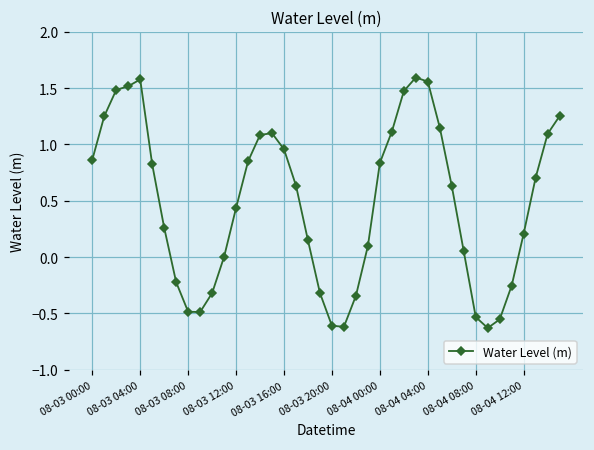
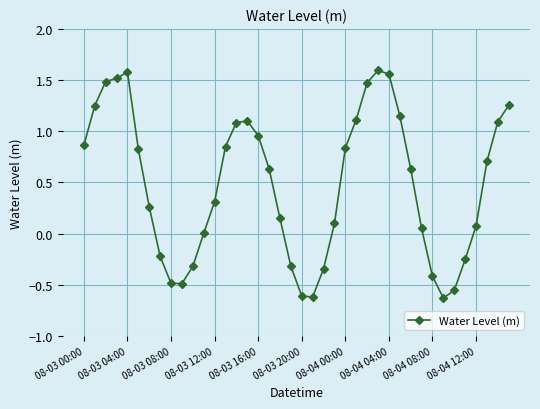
  {
    "08-03 00:00": 0.86,
    "08-03 04:00": 1.58,
    "08-03 08:00": -0.49,
-   "08-03 12:00": 0.44,
+   "08-03 12:00": 0.31,
    "08-03 16:00": 0.96,
    "08-03 20:00": -0.61,
    "08-04 00:00": 0.84,
    "08-04 04:00": 1.56,
-   "08-04 08:00": -0.53,
-   "08-04 12:00": 0.21
+   "08-04 08:00": -0.42,
+   "08-04 12:00": 0.08
  }
